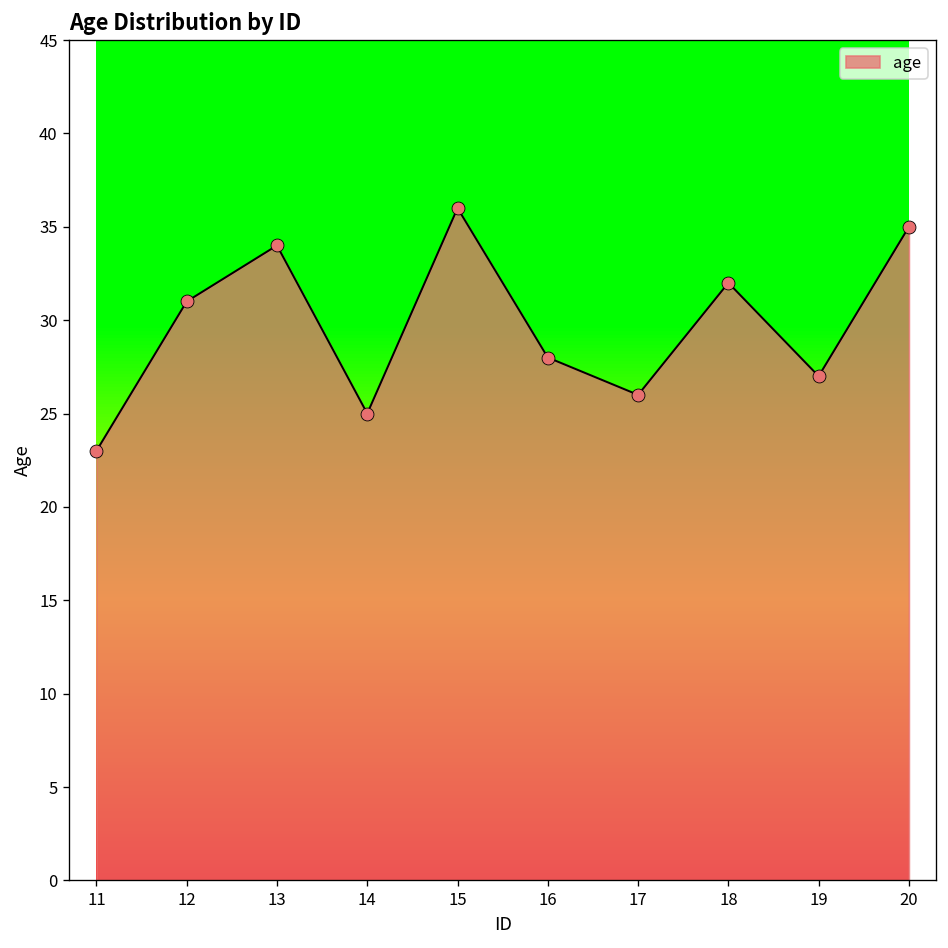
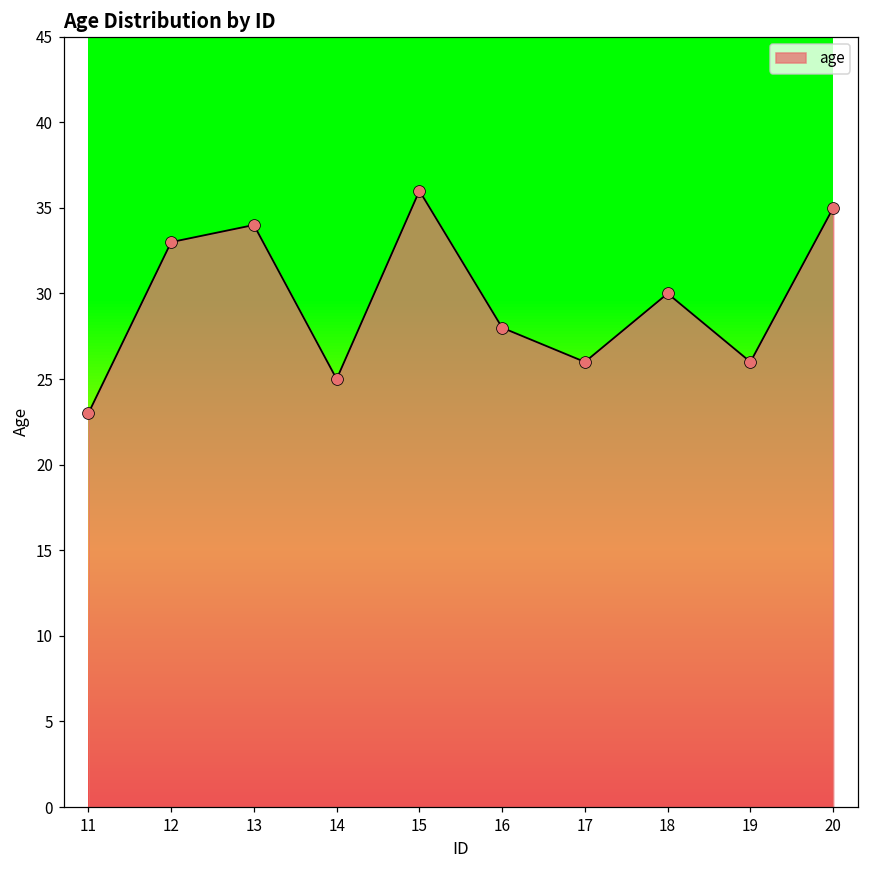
  {
    "11": 23,
-   "12": 31,
+   "12": 33,
    "13": 34,
    "14": 25,
    "15": 36,
    "16": 28,
    "17": 26,
-   "18": 32,
-   "19": 27,
+   "18": 30,
+   "19": 26,
    "20": 35
  }
